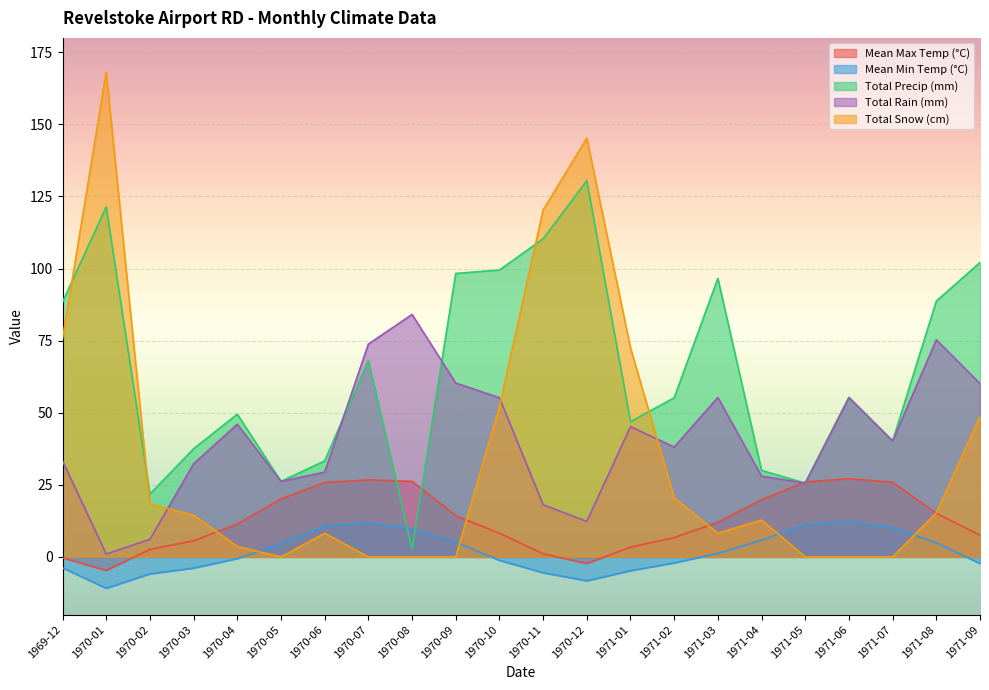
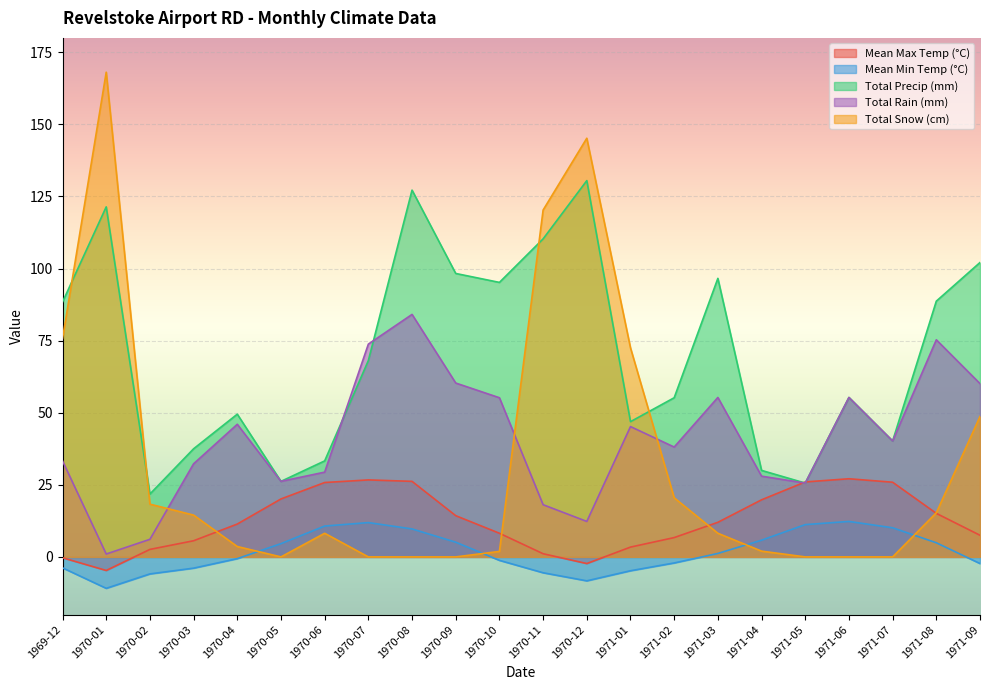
  {
    "Total Precip (mm)": {
      "1969-12": 88,
      "1970-01": 121,
      "1970-02": 22,
      "1970-03": 38,
      "1970-04": 50,
      "1970-06": 33,
      "1970-07": 68,
-     "1970-08": 3,
+     "1970-08": 127,
      "1970-09": 98,
-     "1970-10": 100,
+     "1970-10": 95,
      "1970-11": 110,
      "1970-12": 131,
      "1971-01": 47,
      "1971-02": 55,
      "1971-03": 97,
      "1971-04": 30,
      "1971-08": 89,
      "1971-09": 102
    },
    "Total Rain (mm)": {
      "1969-12": 33,
      "1970-01": 1,
      "1970-02": 6,
      "1970-03": 32,
      "1970-04": 46,
      "1970-06": 29,
      "1970-07": 74,
      "1970-08": 84,
      "1970-09": 60,
      "1970-10": 55,
      "1970-11": 18,
      "1970-12": 12,
      "1971-01": 45,
      "1971-02": 38,
      "1971-03": 55,
      "1971-04": 28,
      "1971-08": 75,
      "1971-09": 60
    },
    "Total Snow (cm)": {
      "1969-12": 76,
      "1970-01": 168,
      "1970-02": 18,
      "1970-03": 15,
      "1970-04": 4,
      "1970-05": 0,
      "1970-06": 8,
      "1970-07": 0,
      "1970-08": 0,
      "1970-09": 0,
-     "1970-10": 52,
+     "1970-10": 2,
      "1970-11": 120,
      "1970-12": 145,
      "1971-01": 73,
      "1971-02": 21,
      "1971-03": 8,
-     "1971-04": 13,
+     "1971-04": 2,
      "1971-05": 0,
      "1971-06": 0,
      "1971-07": 0,
      "1971-09": 49
    }
  }
